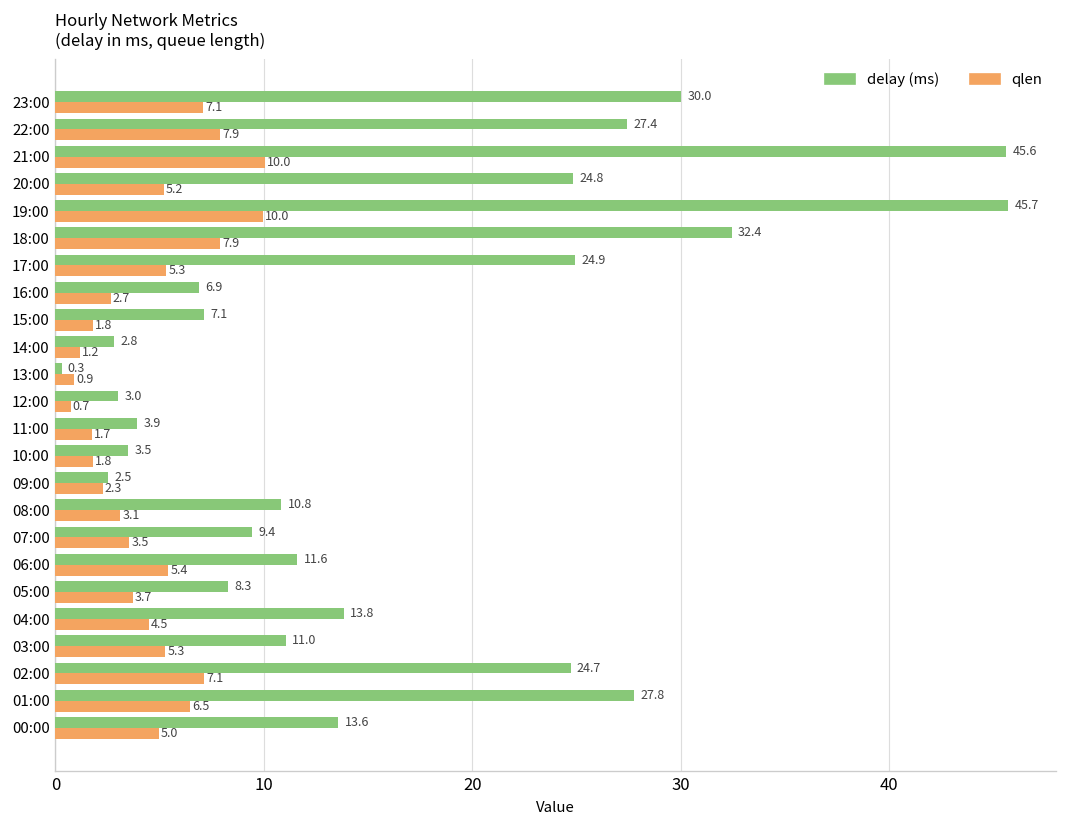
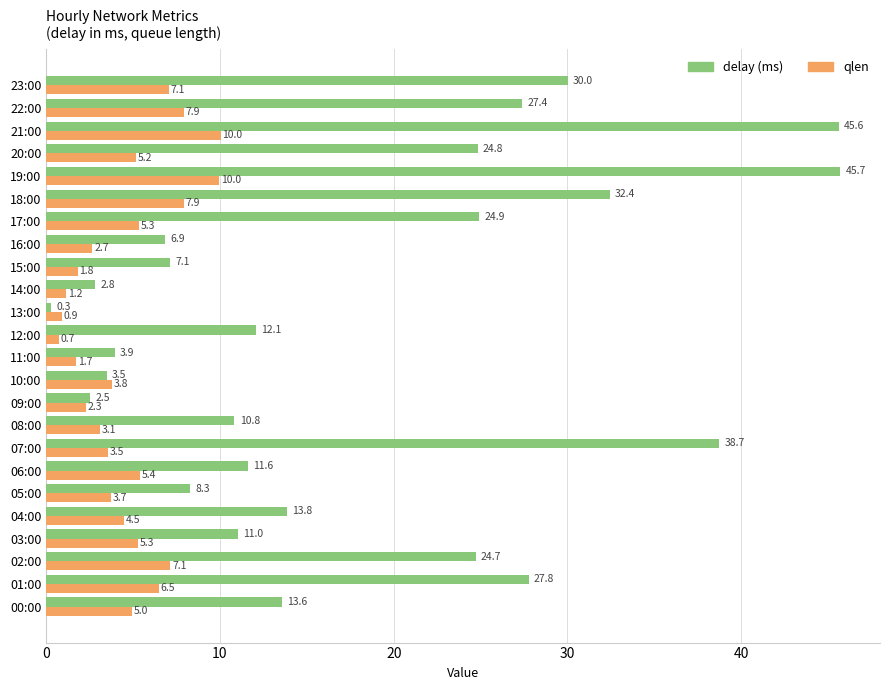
  {
    "delay (ms)": {
      "23:00": 30.0,
      "22:00": 27.4,
      "21:00": 45.6,
      "20:00": 24.8,
      "19:00": 45.7,
      "18:00": 32.4,
      "17:00": 24.9,
      "16:00": 6.9,
      "15:00": 7.1,
      "14:00": 2.8,
      "13:00": 0.3,
-     "12:00": 3.0,
+     "12:00": 12.1,
      "11:00": 3.9,
      "10:00": 3.5,
      "09:00": 2.5,
      "08:00": 10.8,
-     "07:00": 9.4,
+     "07:00": 38.7,
      "06:00": 11.6,
      "05:00": 8.3,
      "04:00": 13.8,
      "03:00": 11.0,
      "02:00": 24.7,
      "01:00": 27.8,
      "00:00": 13.6
    },
    "qlen": {
      "23:00": 7.1,
      "22:00": 7.9,
      "21:00": 10.0,
      "20:00": 5.2,
      "19:00": 10.0,
      "18:00": 7.9,
      "17:00": 5.3,
      "16:00": 2.7,
      "15:00": 1.8,
      "14:00": 1.2,
      "13:00": 0.9,
      "12:00": 0.7,
      "11:00": 1.7,
-     "10:00": 1.8,
+     "10:00": 3.8,
      "09:00": 2.3,
      "08:00": 3.1,
      "07:00": 3.5,
      "06:00": 5.4,
      "05:00": 3.7,
      "04:00": 4.5,
      "03:00": 5.3,
      "02:00": 7.1,
      "01:00": 6.5,
      "00:00": 5.0
    }
  }
